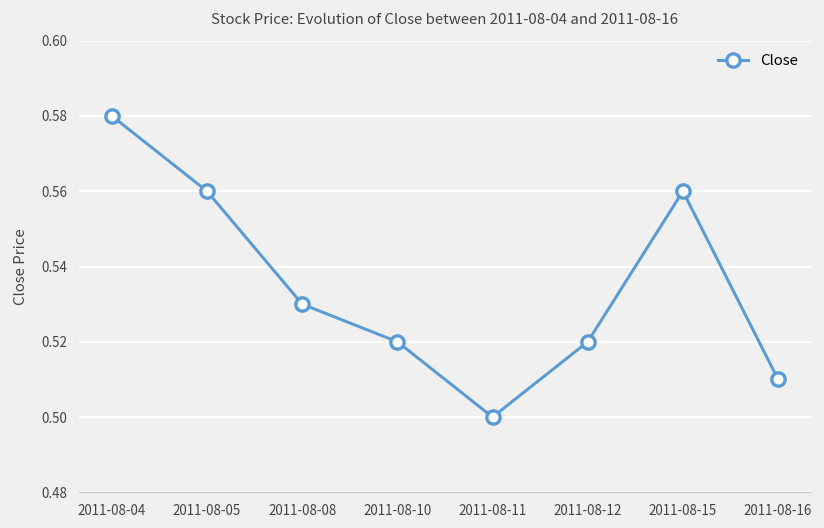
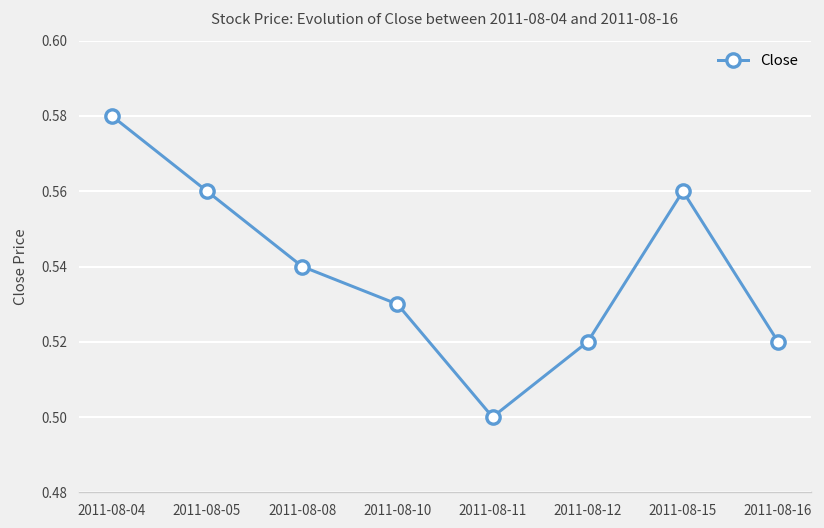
  {
    "2011-08-04": 0.58,
    "2011-08-05": 0.56,
-   "2011-08-08": 0.53,
-   "2011-08-10": 0.52,
+   "2011-08-08": 0.54,
+   "2011-08-10": 0.53,
    "2011-08-11": 0.50,
    "2011-08-12": 0.52,
    "2011-08-15": 0.56,
-   "2011-08-16": 0.51
+   "2011-08-16": 0.52
  }
